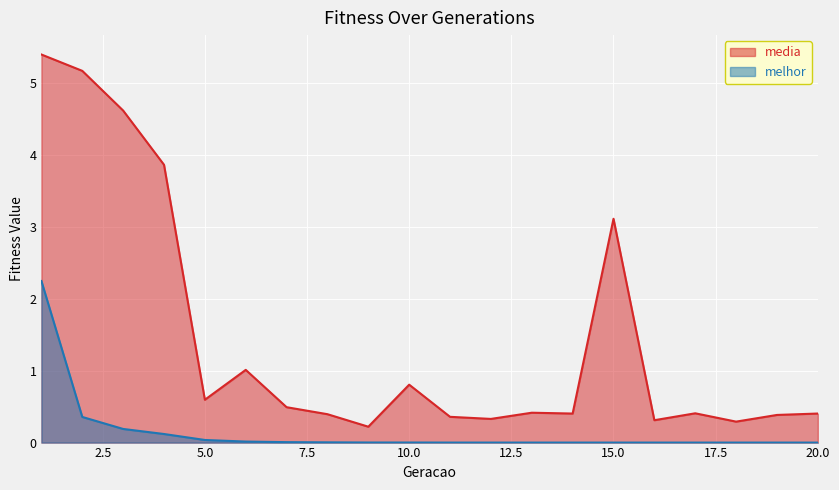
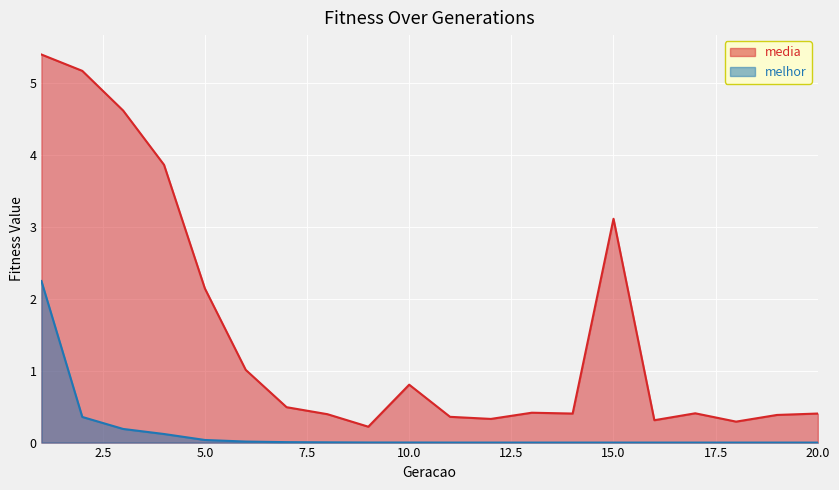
  {
    "media": {
-     "5.0": 0.6,
+     "5.0": 2.1,
      "10.0": 0.8,
      "15.0": 3.1,
      "20.0": 0.4
    },
    "melhor": {
      "5.0": 0.0,
      "10.0": 0.0,
      "15.0": 0.0,
      "20.0": 0.0
    }
  }
